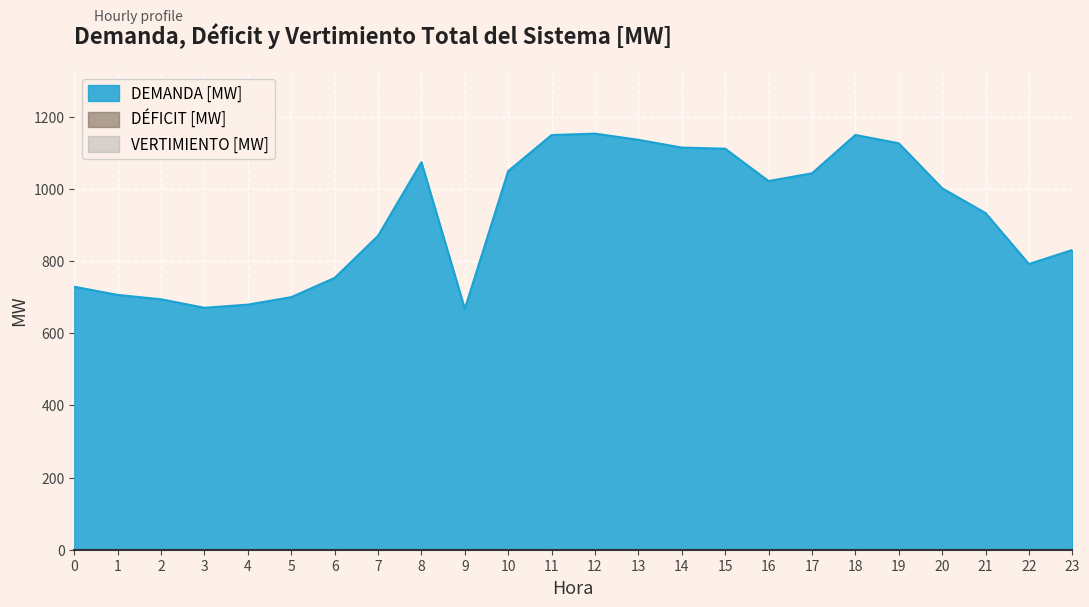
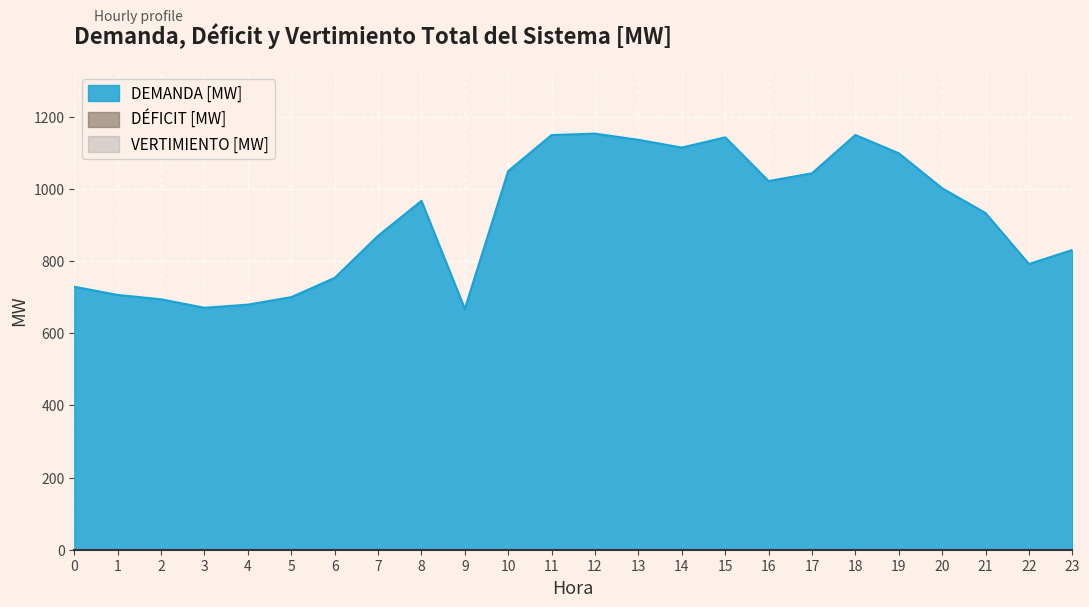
  {
    "DEMANDA [MW]": {
      "0": 730,
      "1": 710,
      "2": 690,
      "3": 670,
      "4": 680,
      "5": 700,
      "6": 750,
      "7": 870,
-     "8": 1070,
+     "8": 970,
      "9": 670,
      "10": 1050,
      "11": 1150,
      "12": 1150,
      "13": 1140,
      "14": 1110,
-     "15": 1110,
+     "15": 1140,
      "16": 1020,
      "17": 1040,
      "18": 1150,
-     "19": 1130,
+     "19": 1100,
      "20": 1000,
      "21": 930,
      "22": 790,
      "23": 830
    },
    "VERTIMIENTO [MW]": {
      "0": 0,
      "1": 0,
      "2": 0,
      "3": 0,
      "4": 0,
      "5": 0,
      "6": 0,
      "7": 0,
      "8": 0,
      "9": 0,
      "10": 0,
      "11": 0,
      "12": 0,
      "13": 0,
      "14": 0,
      "15": 0,
      "16": 0,
      "17": 0,
      "18": 0,
      "19": 0,
      "20": 0,
      "21": 0,
      "22": 0,
      "23": 0
    }
  }
